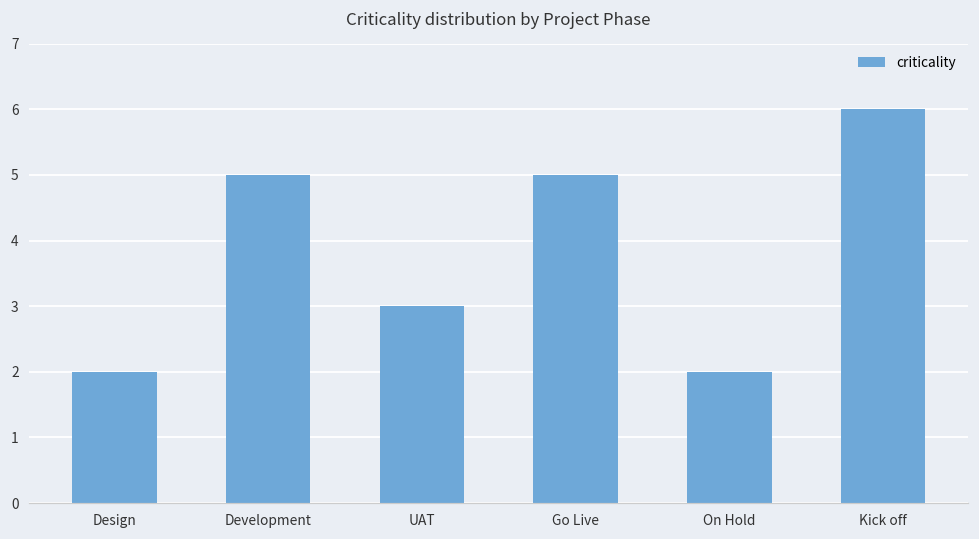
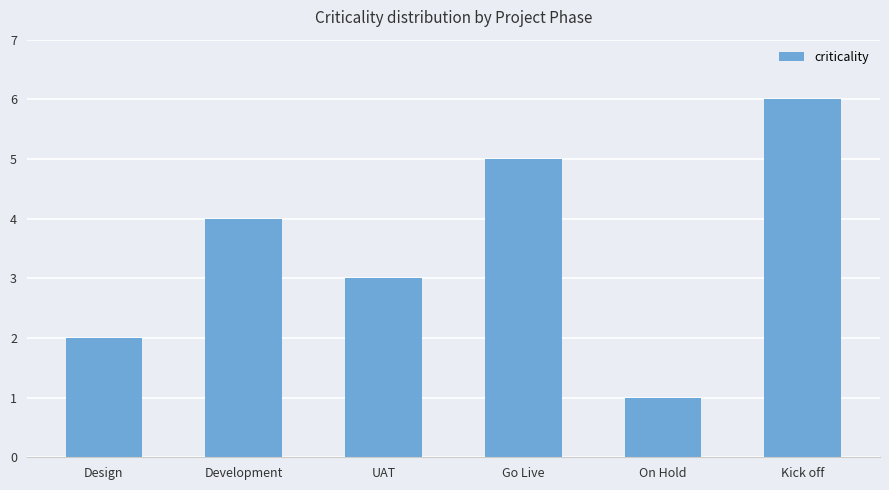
  {
    "Design": 2,
-   "Development": 5,
+   "Development": 4,
    "UAT": 3,
    "Go Live": 5,
-   "On Hold": 2,
+   "On Hold": 1,
    "Kick off": 6
  }
